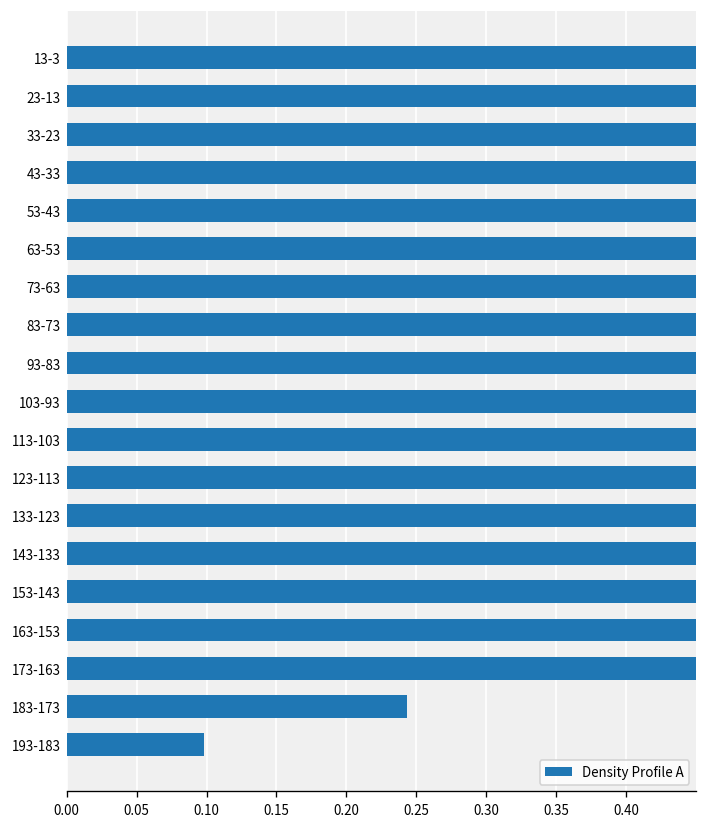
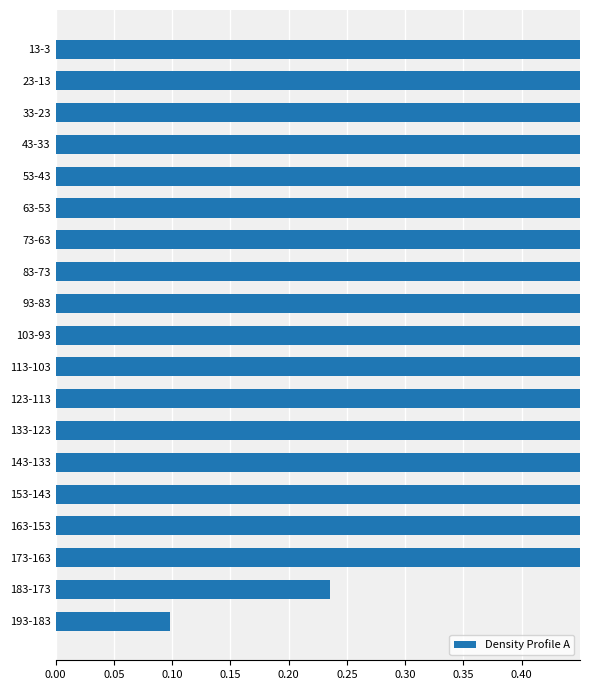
  {
-   "183-173": 0.243,
+   "183-173": 0.235,
    "193-183": 0.098
  }
